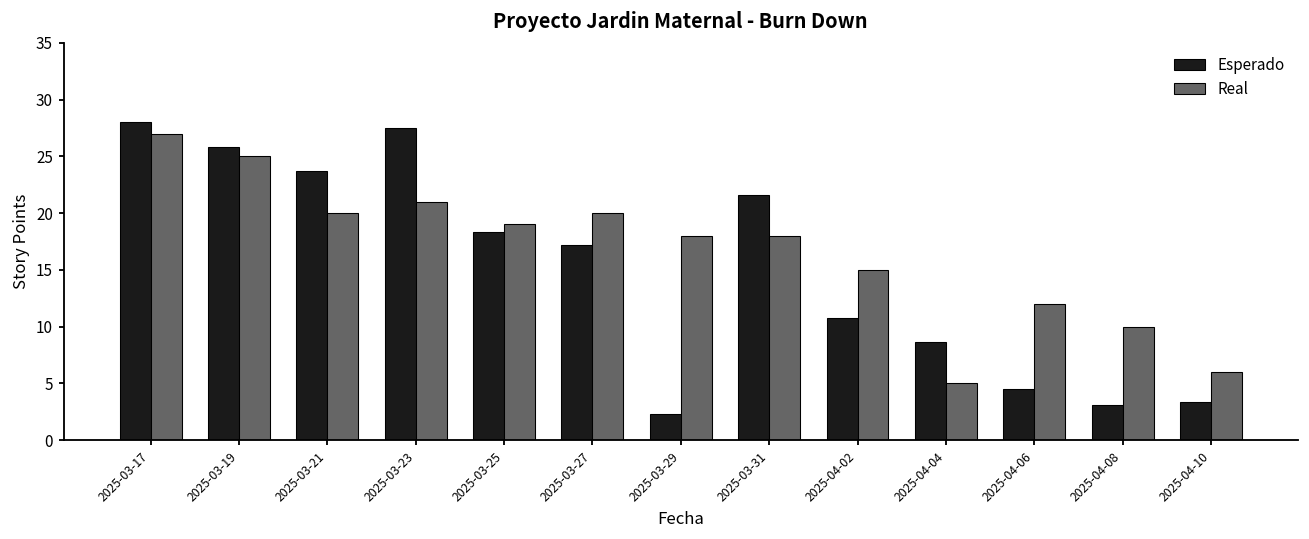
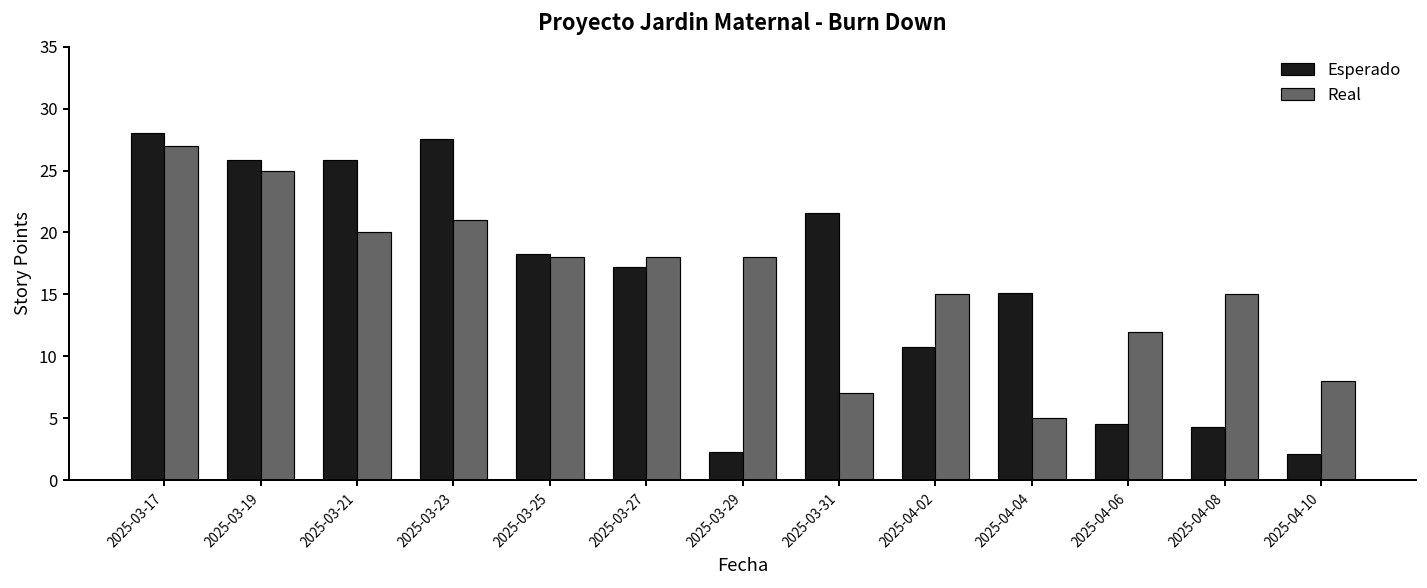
  {
    "Esperado": {
      "2025-03-17": 28.0,
      "2025-03-19": 25.8,
-     "2025-03-21": 23.7,
+     "2025-03-21": 25.8,
      "2025-03-23": 27.5,
      "2025-03-25": 18.3,
      "2025-03-27": 17.2,
      "2025-03-29": 2.3,
      "2025-03-31": 21.6,
      "2025-04-02": 10.8,
-     "2025-04-04": 8.6,
+     "2025-04-04": 15.1,
      "2025-04-06": 4.5,
-     "2025-04-08": 3.1,
-     "2025-04-10": 3.3
+     "2025-04-08": 4.3,
+     "2025-04-10": 2.2
    },
    "Real": {
      "2025-03-17": 27,
      "2025-03-19": 25,
      "2025-03-21": 20,
      "2025-03-23": 21,
-     "2025-03-25": 19,
-     "2025-03-27": 20,
+     "2025-03-25": 18,
+     "2025-03-27": 18,
      "2025-03-29": 18,
-     "2025-03-31": 18,
+     "2025-03-31": 7,
      "2025-04-02": 15,
      "2025-04-04": 5,
      "2025-04-06": 12,
-     "2025-04-08": 10,
-     "2025-04-10": 6
+     "2025-04-08": 15,
+     "2025-04-10": 8
    }
  }
